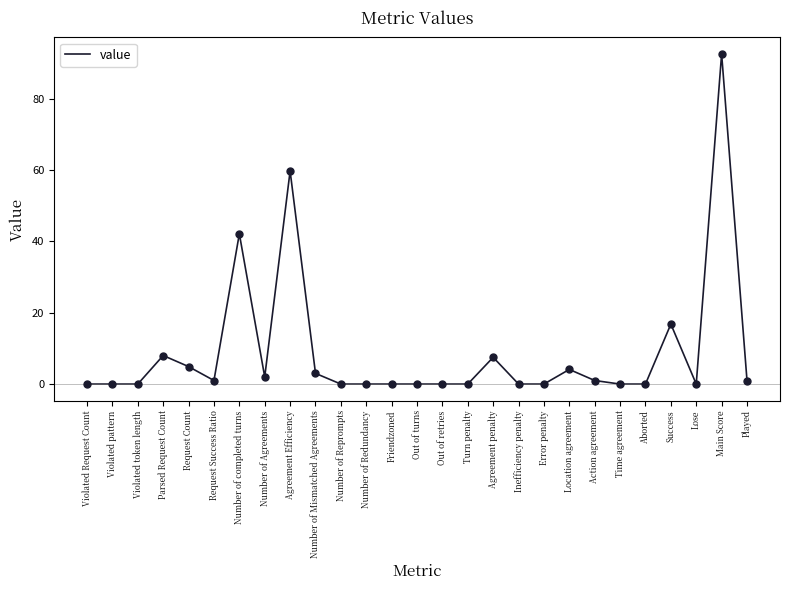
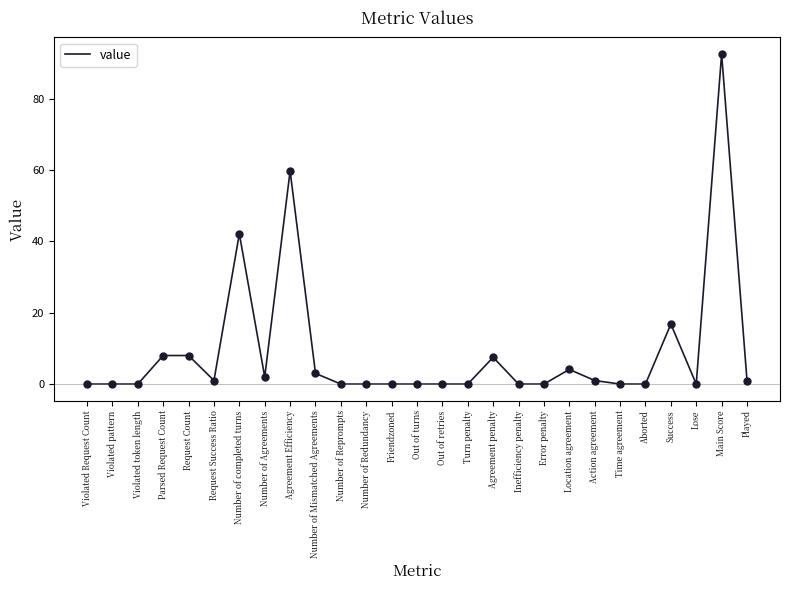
  {
    "Violated Request Count": 0,
    "Violated pattern": 0,
    "Violated token length": 0,
    "Parsed Request Count": 8,
-   "Request Count": 5,
+   "Request Count": 8,
    "Request Success Ratio": 1,
    "Number of completed turns": 42,
    "Number of Agreements": 2,
    "Agreement Efficiency": 60,
    "Number of Mismatched Agreements": 3,
    "Number of Reprompts": 0,
    "Number of Redundancy": 0,
    "Friendzoned": 0,
    "Out of turns": 0,
    "Out of retries": 0,
    "Turn penalty": 0,
    "Agreement penalty": 8,
    "Inefficiency penalty": 0,
    "Error penalty": 0,
    "Location agreement": 4,
    "Action agreement": 1,
    "Time agreement": 0,
    "Aborted": 0,
    "Success": 17,
    "Lose": 0,
    "Main Score": 93,
    "Played": 1
  }
